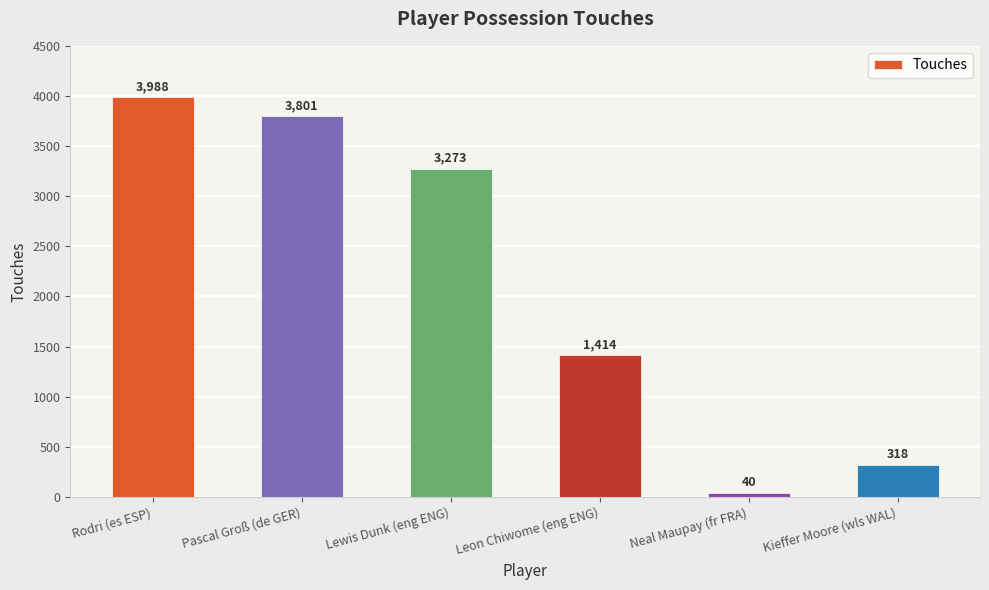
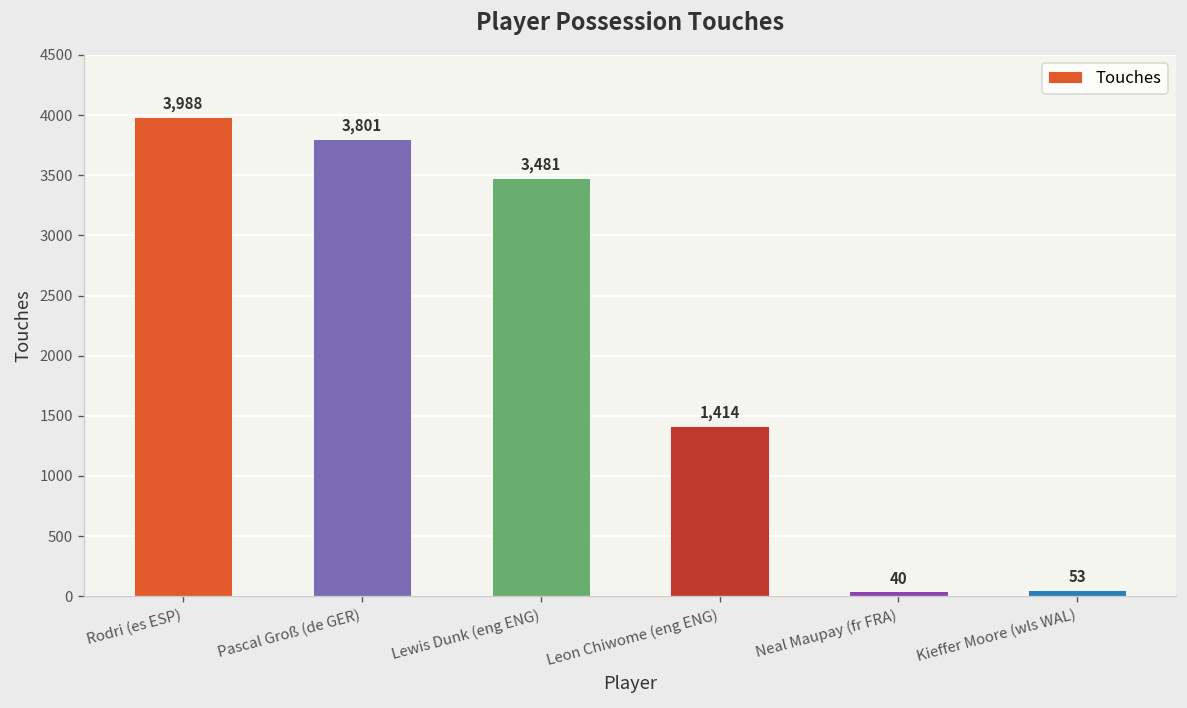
  {
    "Rodri (es ESP)": "3,988",
    "Pascal Groß (de GER)": "3,801",
-   "Lewis Dunk (eng ENG)": "3,273",
+   "Lewis Dunk (eng ENG)": "3,481",
    "Leon Chiwome (eng ENG)": "1,414",
    "Neal Maupay (fr FRA)": "40",
-   "Kieffer Moore (wls WAL)": "318"
+   "Kieffer Moore (wls WAL)": "53"
  }
